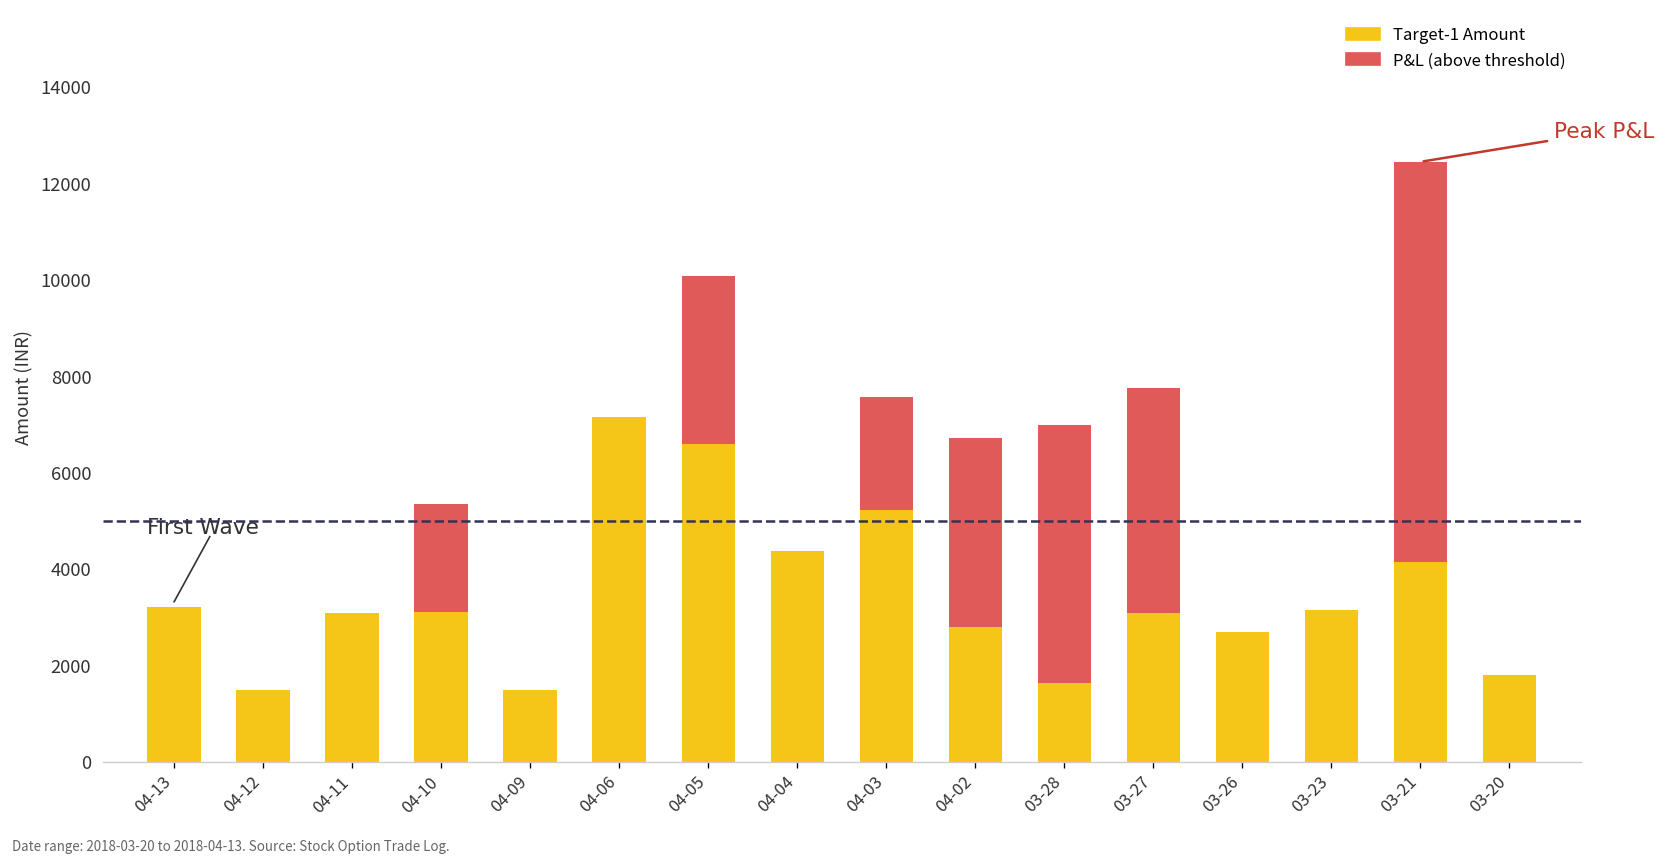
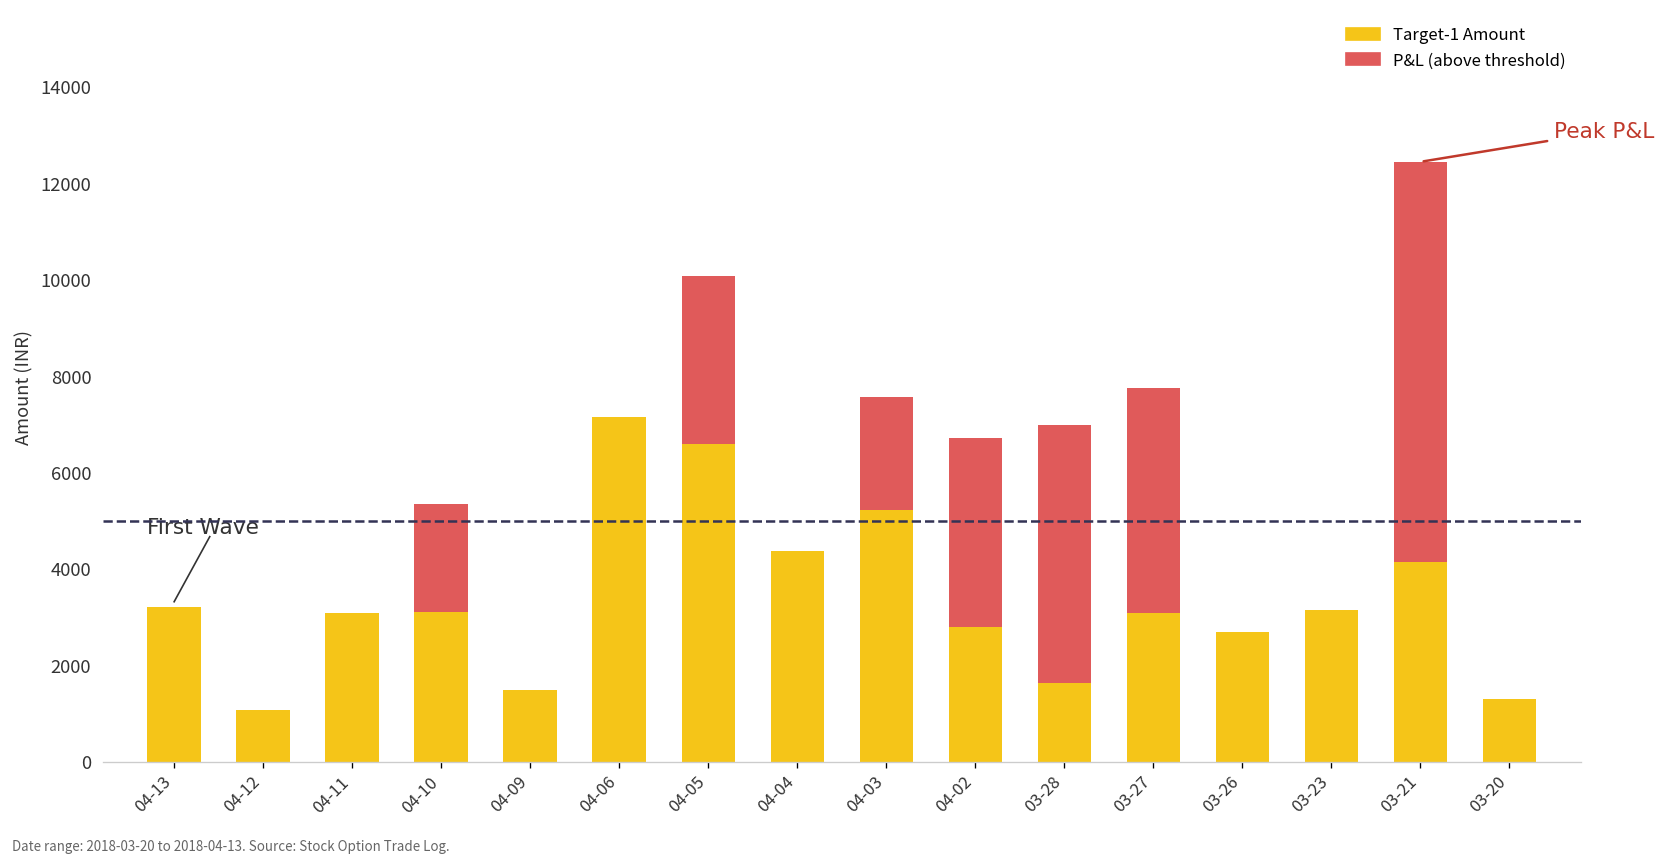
  {
    "Target-1 Amount": {
      "04-13": 3200,
-     "04-12": 1500,
+     "04-12": 1100,
      "04-11": 3100,
      "04-10": 3100,
      "04-09": 1500,
      "04-06": 7200,
      "04-05": 6600,
      "04-04": 4400,
      "04-03": 5200,
      "04-02": 2800,
      "03-28": 1600,
      "03-27": 3100,
      "03-26": 2700,
      "03-23": 3200,
      "03-21": 4200,
-     "03-20": 1800
+     "03-20": 1300
    }
  }
